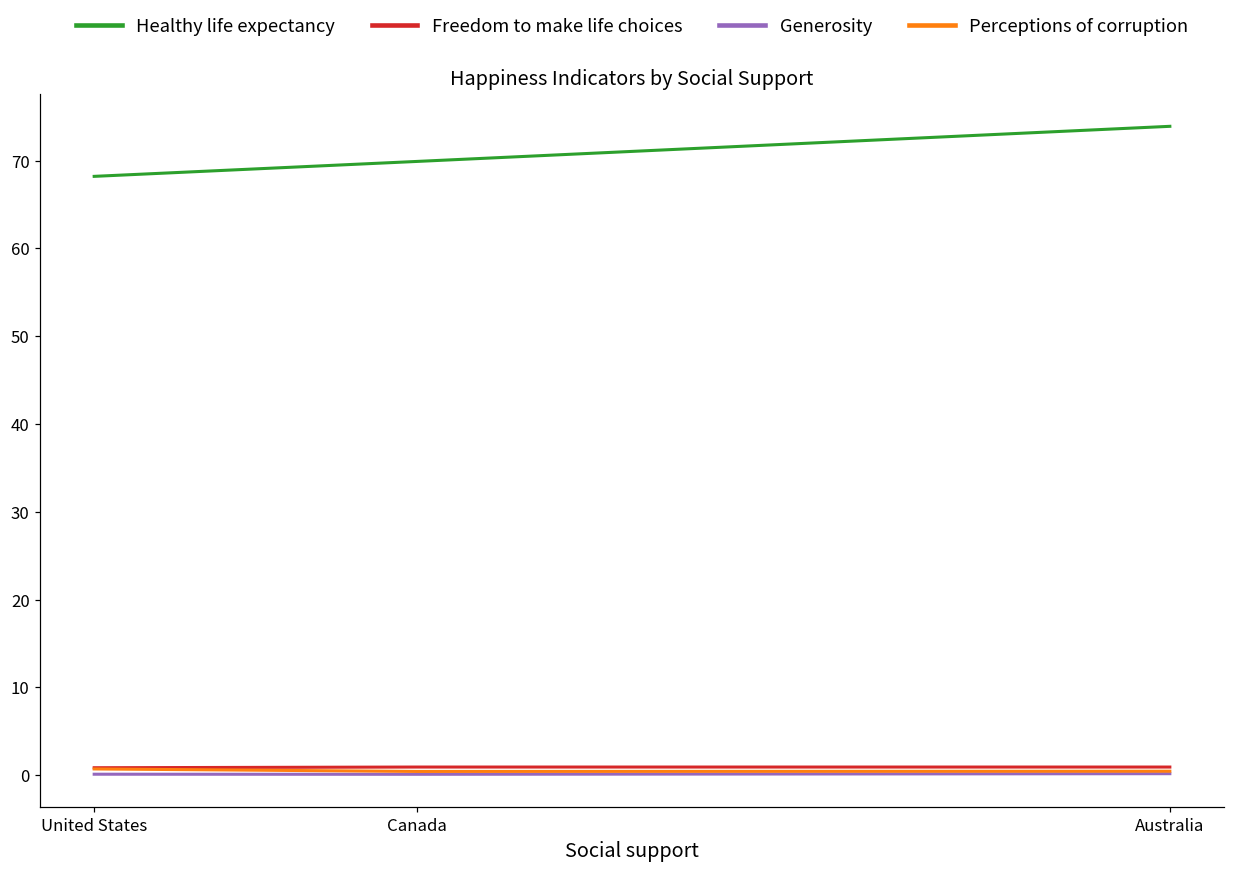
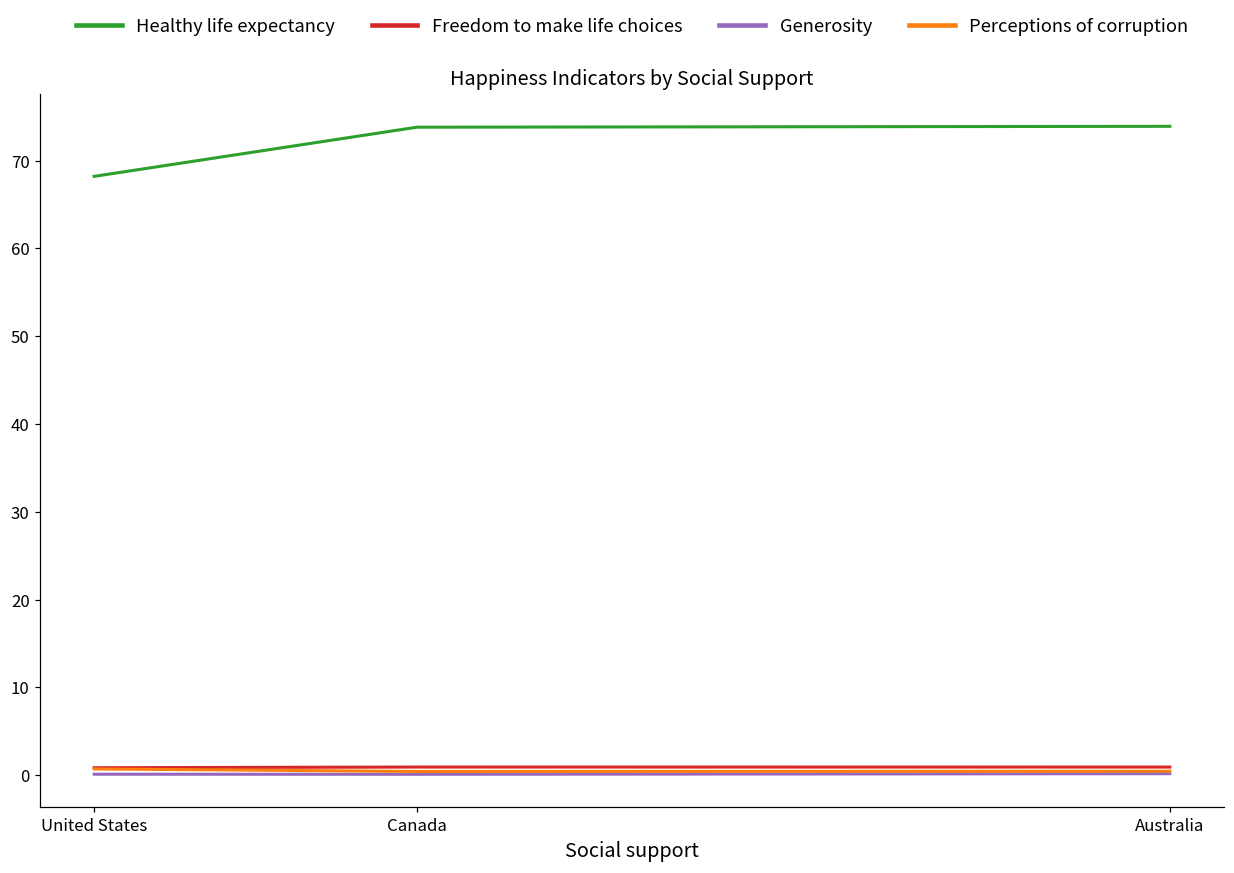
  {
    "Healthy life expectancy": {
      "United States": 68,
-     "Canada": 70,
+     "Canada": 74,
      "Australia": 74
    },
    "Freedom to make life choices": {
      "Canada": 1,
      "Australia": 1
    },
    "Generosity": {
      "United States": 0,
      "Canada": 0
    },
    "Perceptions of corruption": {
      "Canada": 0
    }
  }
